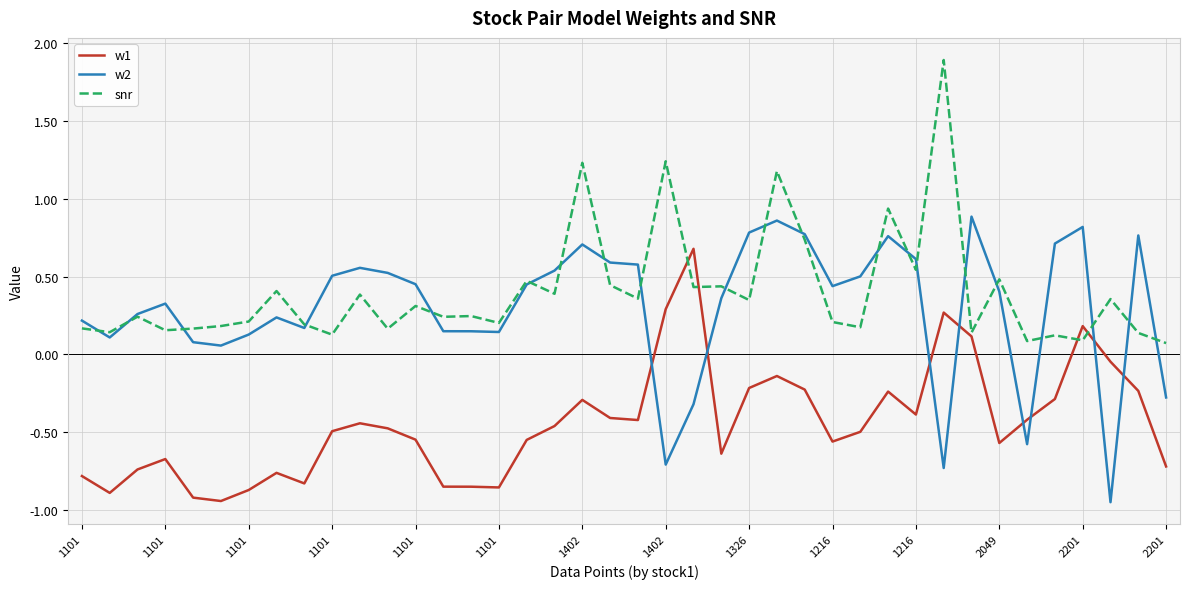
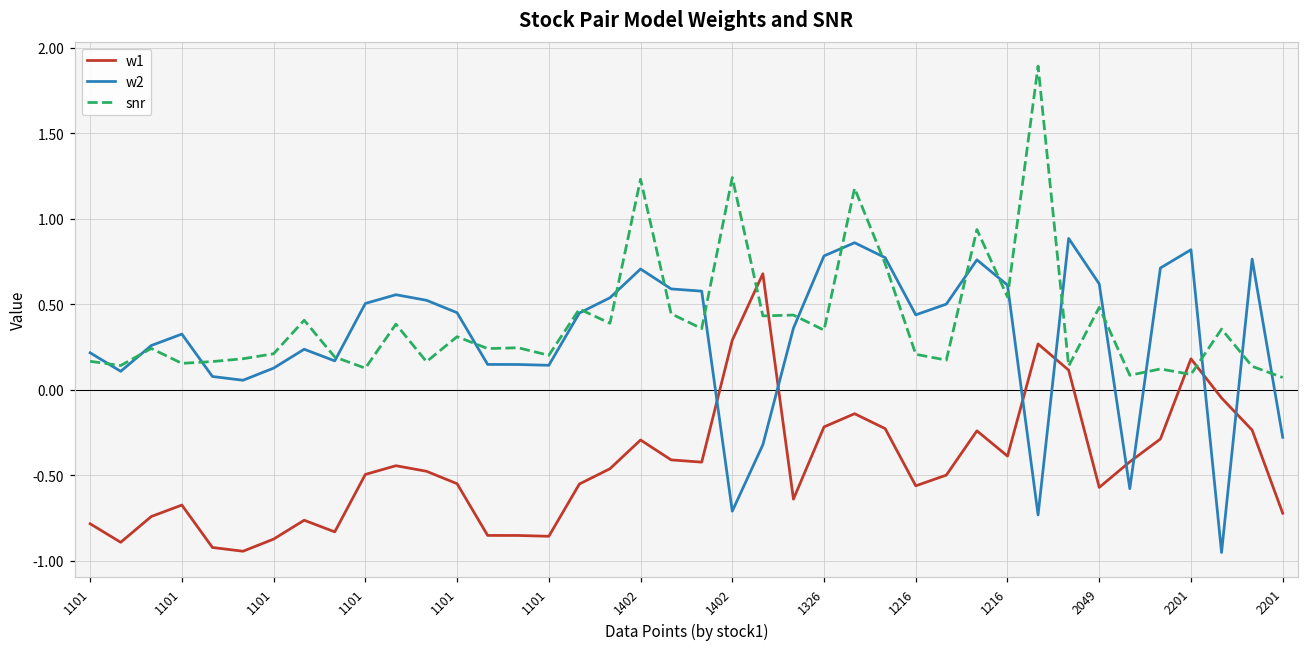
  {
    "w1": {
      "2049": -0.57
    },
    "w2": {
-     "2049": 0.40
+     "2049": 0.62
    },
    "snr": {
      "2049": 0.48
    }
  }
